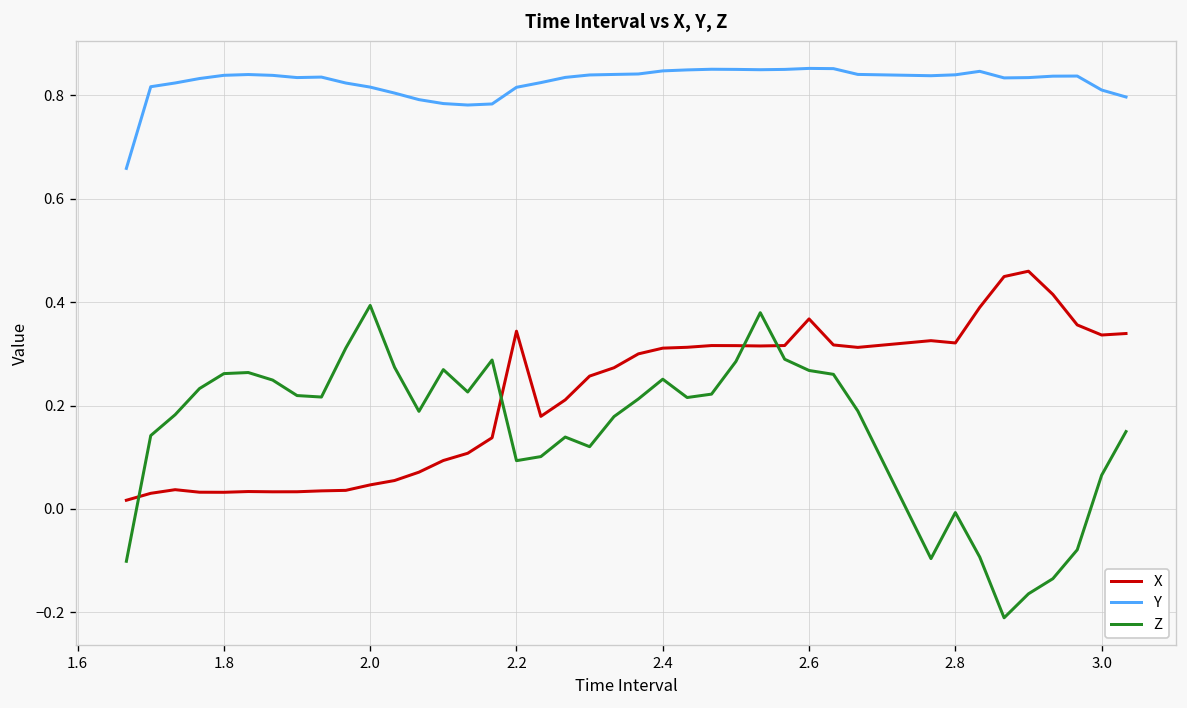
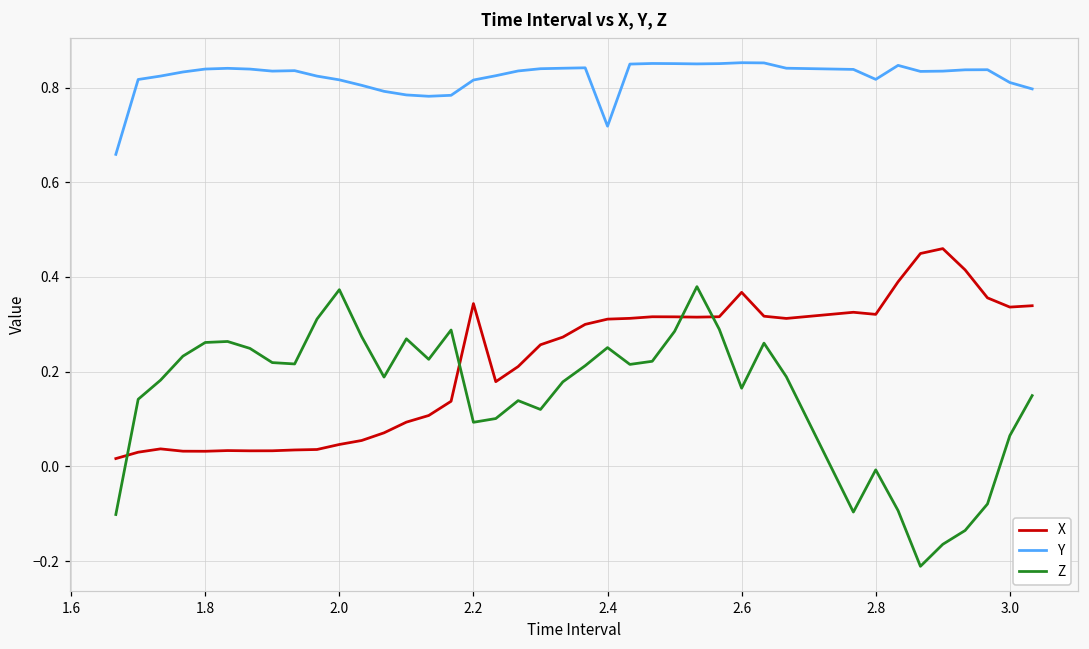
  {
    "X": {
      "1.8": 0.03,
      "2.0": 0.05,
      "2.2": 0.34,
      "2.4": 0.31,
      "2.6": 0.37,
      "2.8": 0.32,
      "3.0": 0.34
    },
    "Y": {
      "1.8": 0.84,
      "2.0": 0.82,
      "2.2": 0.82,
-     "2.4": 0.85,
+     "2.4": 0.72,
      "2.6": 0.85,
-     "2.8": 0.84,
+     "2.8": 0.82,
      "3.0": 0.81
    },
    "Z": {
      "1.8": 0.26,
-     "2.0": 0.39,
+     "2.0": 0.37,
      "2.2": 0.09,
      "2.4": 0.25,
-     "2.6": 0.27,
+     "2.6": 0.17,
      "2.8": -0.01,
      "3.0": 0.07
    }
  }
